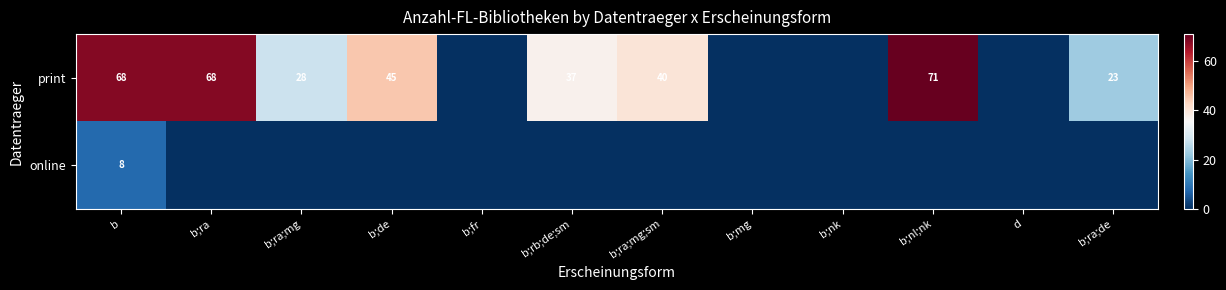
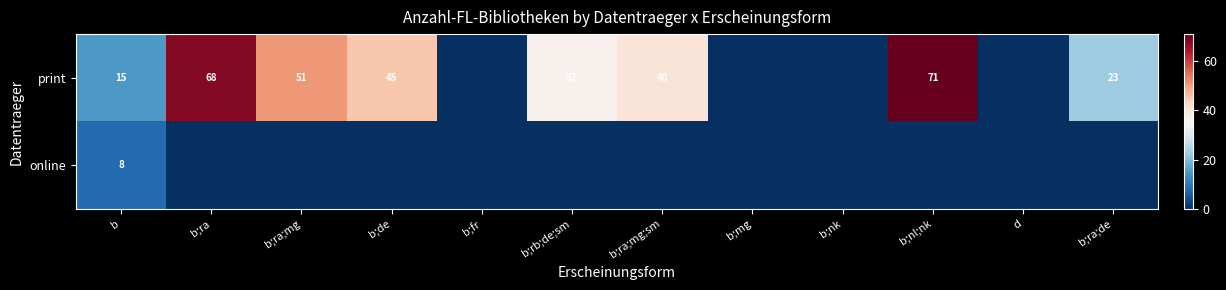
  {
    "print": {
-     "b": 68,
+     "b": 15,
      "b;ra": 68,
-     "b;ra;mg": 28,
+     "b;ra;mg": 51,
      "b;de": 45,
      "b;nl;nk": 71,
      "b;ra;de": 23
    },
    "online": {
      "b": 8
    }
  }
